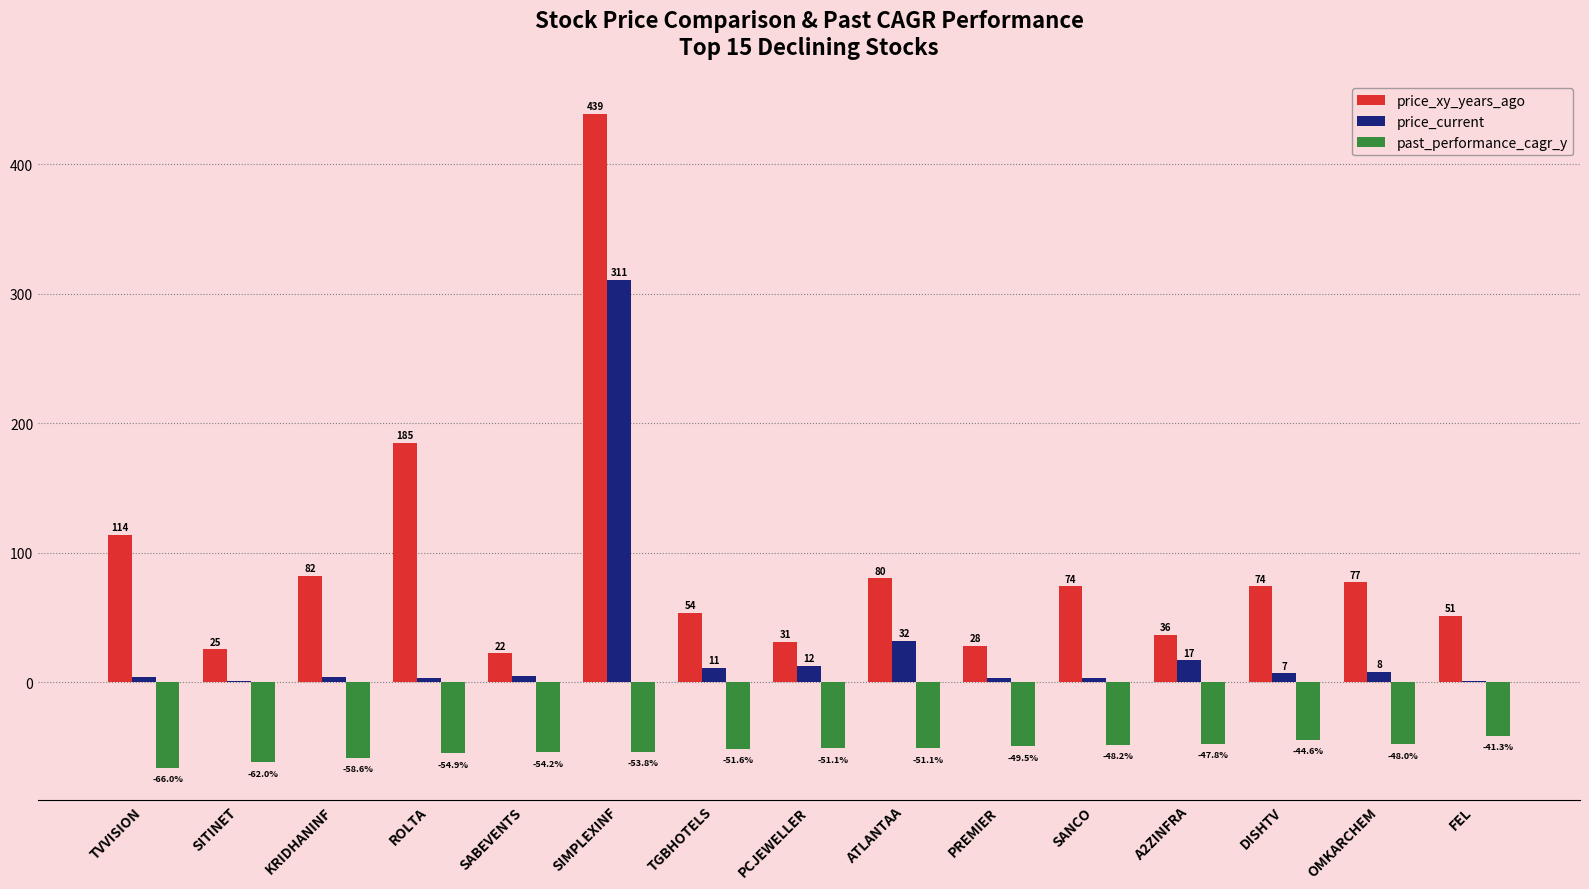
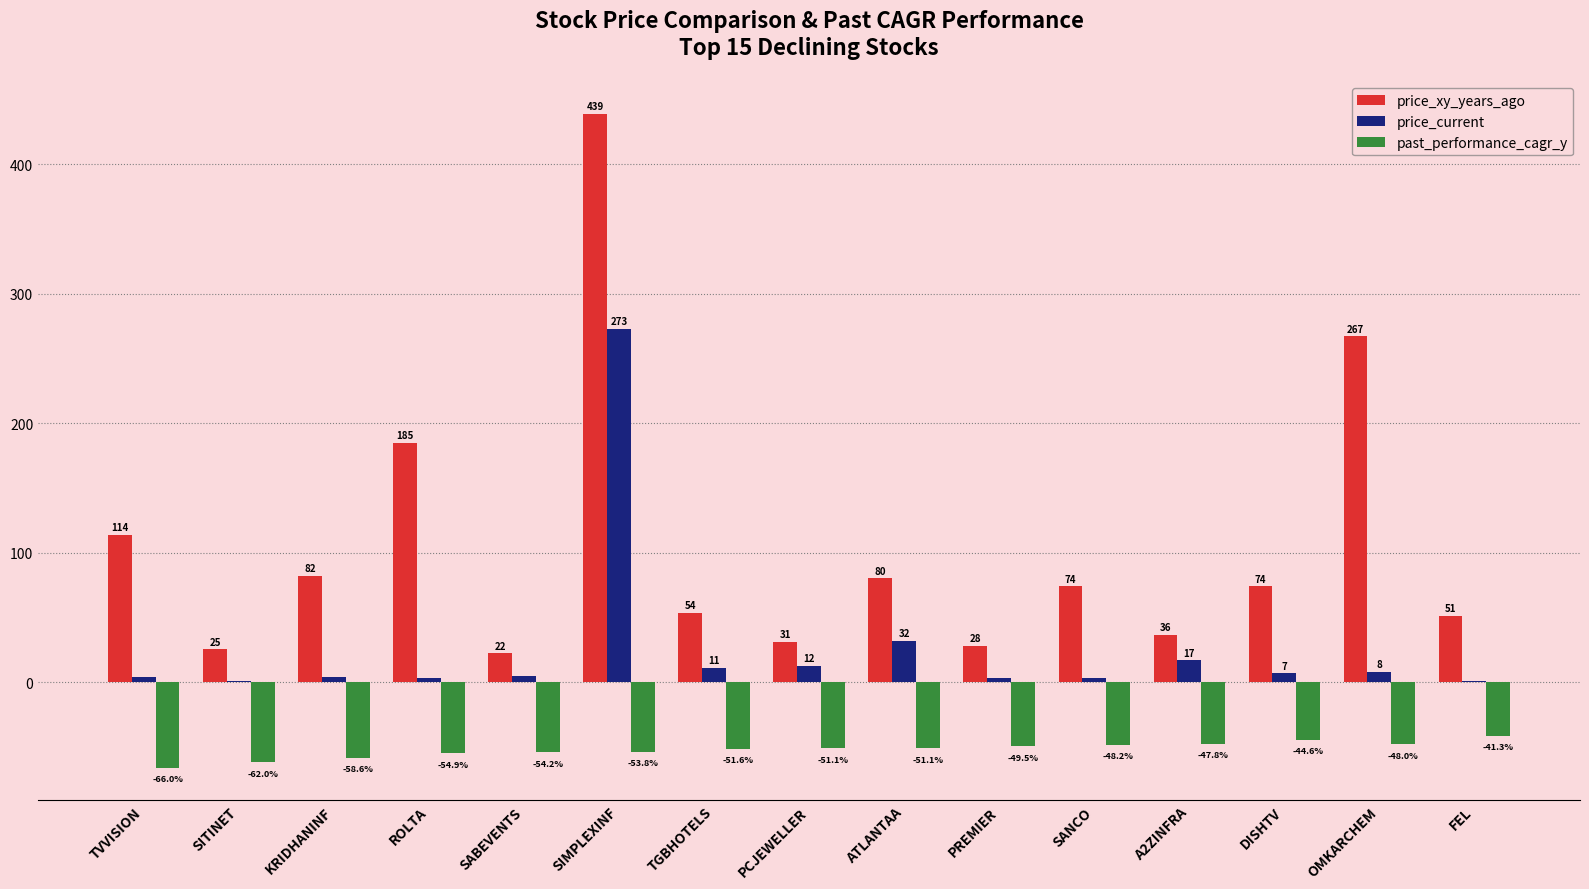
  {
    "price_xy_years_ago": {
      "TVVISION": "114",
      "SITINET": "25",
      "KRIDHANINF": "82",
      "ROLTA": "185",
      "SABEVENTS": "22",
      "SIMPLEXINF": "439",
      "TGBHOTELS": "54",
      "PCJEWELLER": "31",
      "ATLANTAA": "80",
      "PREMIER": "28",
      "SANCO": "74",
      "A2ZINFRA": "36",
      "DISHTV": "74",
-     "OMKARCHEM": "77",
+     "OMKARCHEM": "267",
      "FEL": "51"
    },
    "price_current": {
-     "SIMPLEXINF": "311",
+     "SIMPLEXINF": "273",
      "TGBHOTELS": "11",
      "PCJEWELLER": "12",
      "ATLANTAA": "32",
      "A2ZINFRA": "17",
      "DISHTV": "7",
      "OMKARCHEM": "8"
    },
    "past_performance_cagr_y": {
      "TVVISION": "-66.0%",
      "SITINET": "-62.0%",
      "KRIDHANINF": "-58.6%",
      "ROLTA": "-54.9%",
      "SABEVENTS": "-54.2%",
      "SIMPLEXINF": "-53.8%",
      "TGBHOTELS": "-51.6%",
      "PCJEWELLER": "-51.1%",
      "ATLANTAA": "-51.1%",
      "PREMIER": "-49.5%",
      "SANCO": "-48.2%",
      "A2ZINFRA": "-47.8%",
      "DISHTV": "-44.6%",
      "OMKARCHEM": "-48.0%",
      "FEL": "-41.3%"
    }
  }
